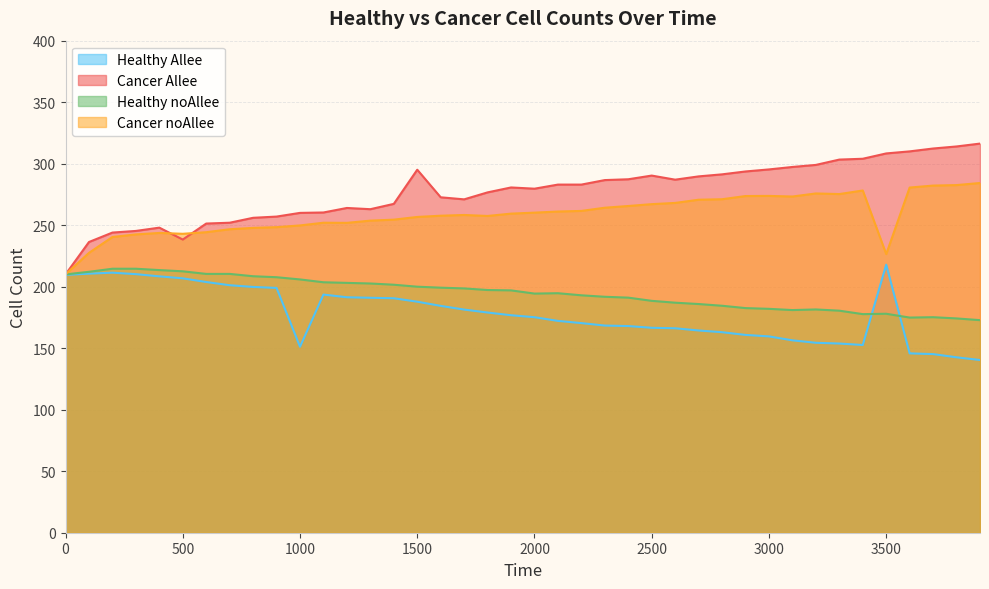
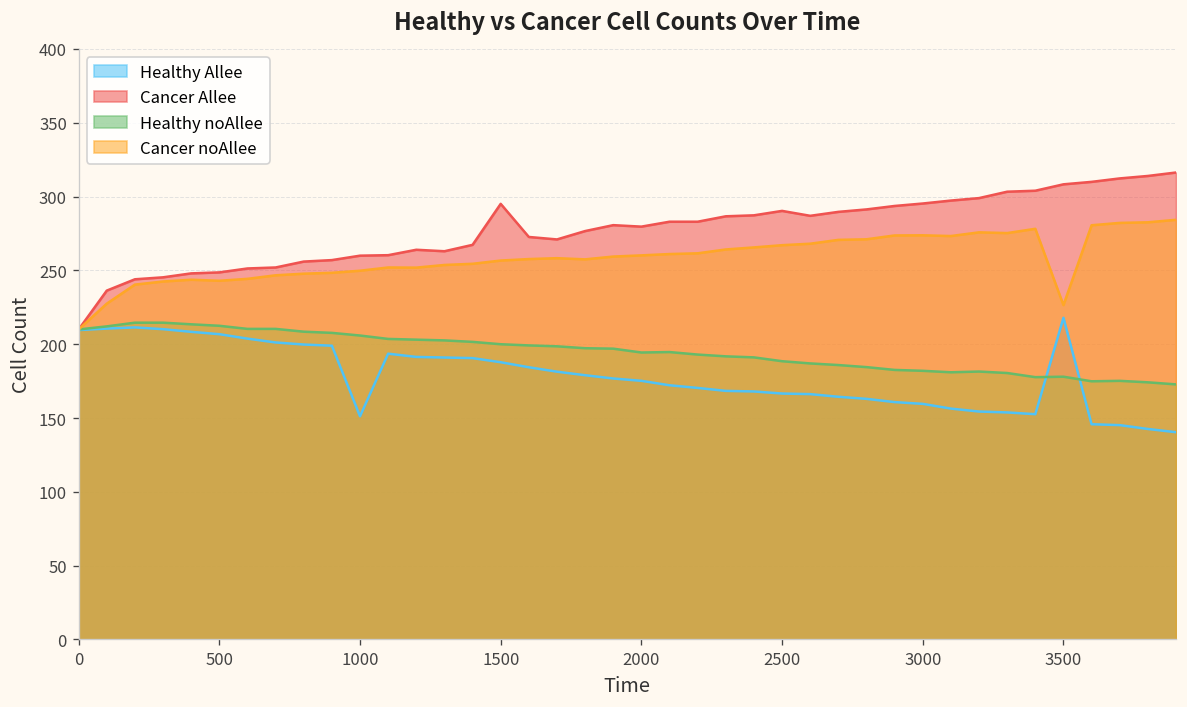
  {
    "Healthy Allee": {
      "500": 207,
      "1000": 151,
      "1500": 188,
      "2000": 175,
      "2500": 167,
      "3000": 160,
      "3500": 218
    },
    "Cancer Allee": {
-     "500": 238,
+     "500": 249,
      "1000": 260,
      "1500": 295,
      "2000": 280,
      "2500": 290,
      "3000": 295,
      "3500": 308
    },
    "Healthy noAllee": {
      "500": 213,
      "1000": 206,
      "1500": 200,
      "2000": 194,
      "2500": 189,
      "3000": 182,
      "3500": 178
    },
    "Cancer noAllee": {
      "500": 243,
      "1000": 250,
      "1500": 257,
      "2000": 260,
      "2500": 267,
      "3000": 274,
      "3500": 227
    }
  }
